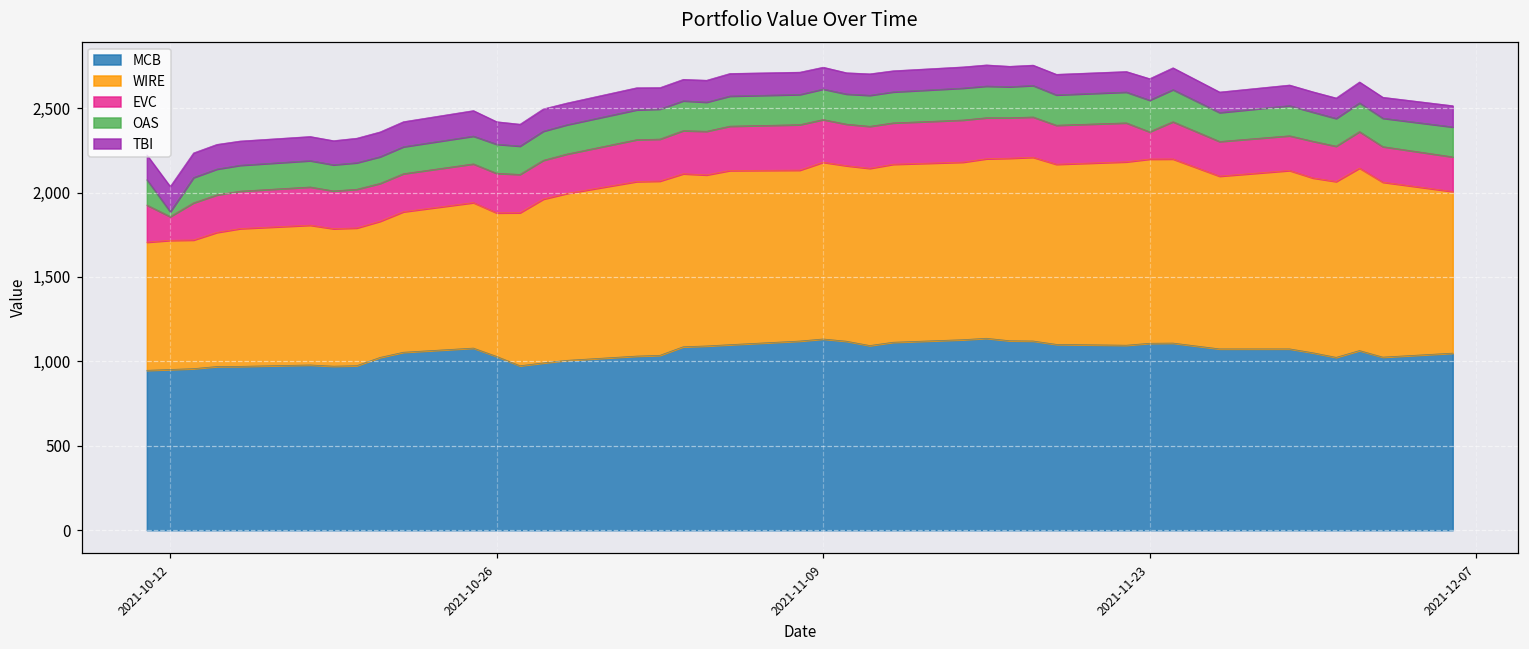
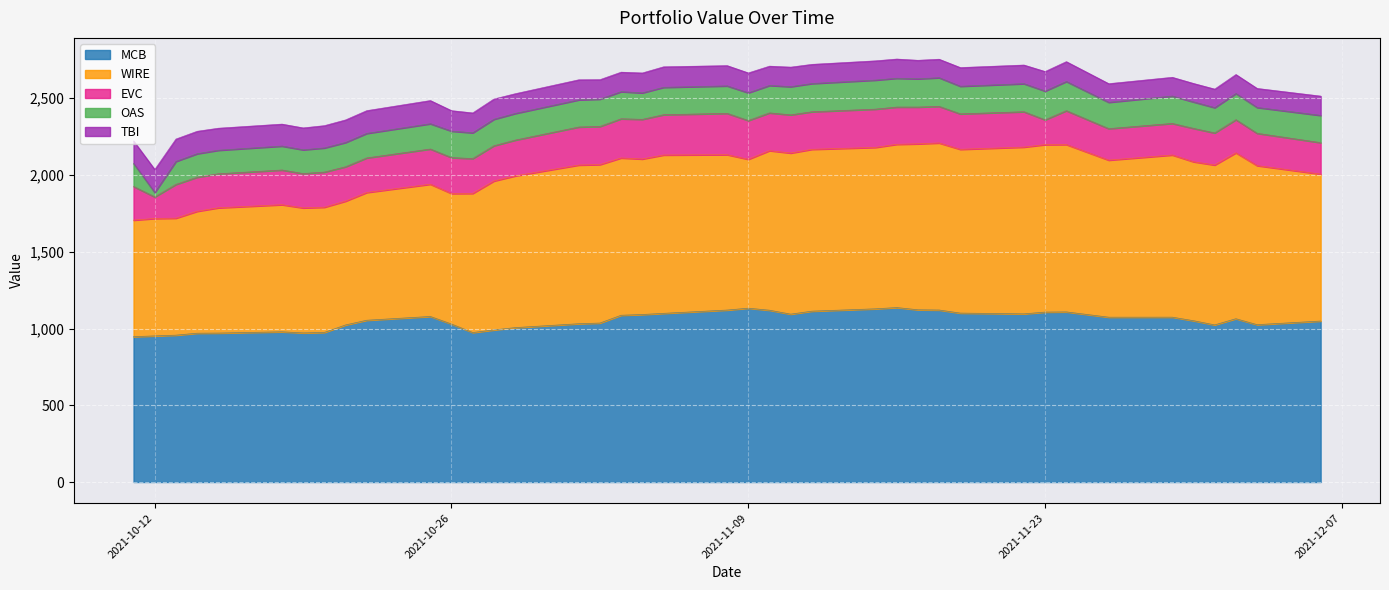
  {
    "MCB": {
      "2021-10-12": "950",
      "2021-10-26": "1,030",
      "2021-11-09": "1,130",
      "2021-11-23": "1,110"
    },
    "WIRE": {
      "2021-10-12": "760",
      "2021-10-26": "850",
-     "2021-11-09": "1,050",
+     "2021-11-09": "970",
      "2021-11-23": "1,090"
    },
    "EVC": {
      "2021-10-12": "140",
      "2021-10-26": "230",
      "2021-11-09": "250",
      "2021-11-23": "160"
    },
    "OAS": {
      "2021-10-12": "30",
      "2021-10-26": "170",
      "2021-11-09": "180",
      "2021-11-23": "190"
    },
    "TBI": {
      "2021-10-12": "150",
      "2021-10-26": "130",
      "2021-11-09": "130",
      "2021-11-23": "130"
    }
  }
